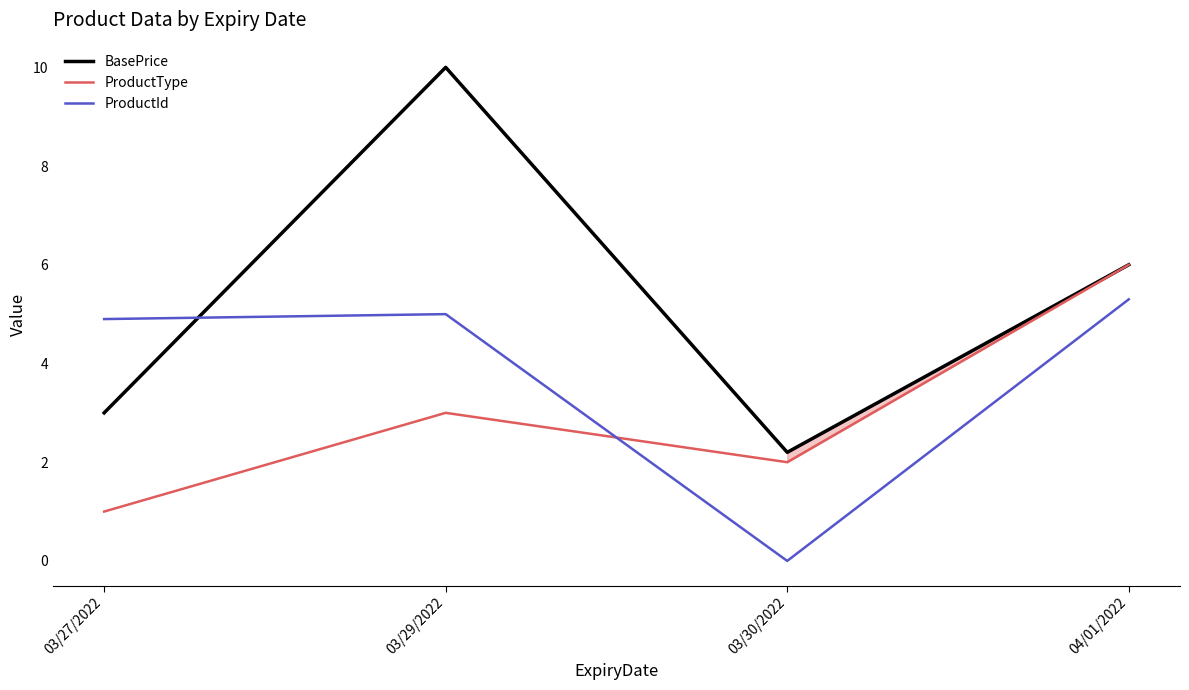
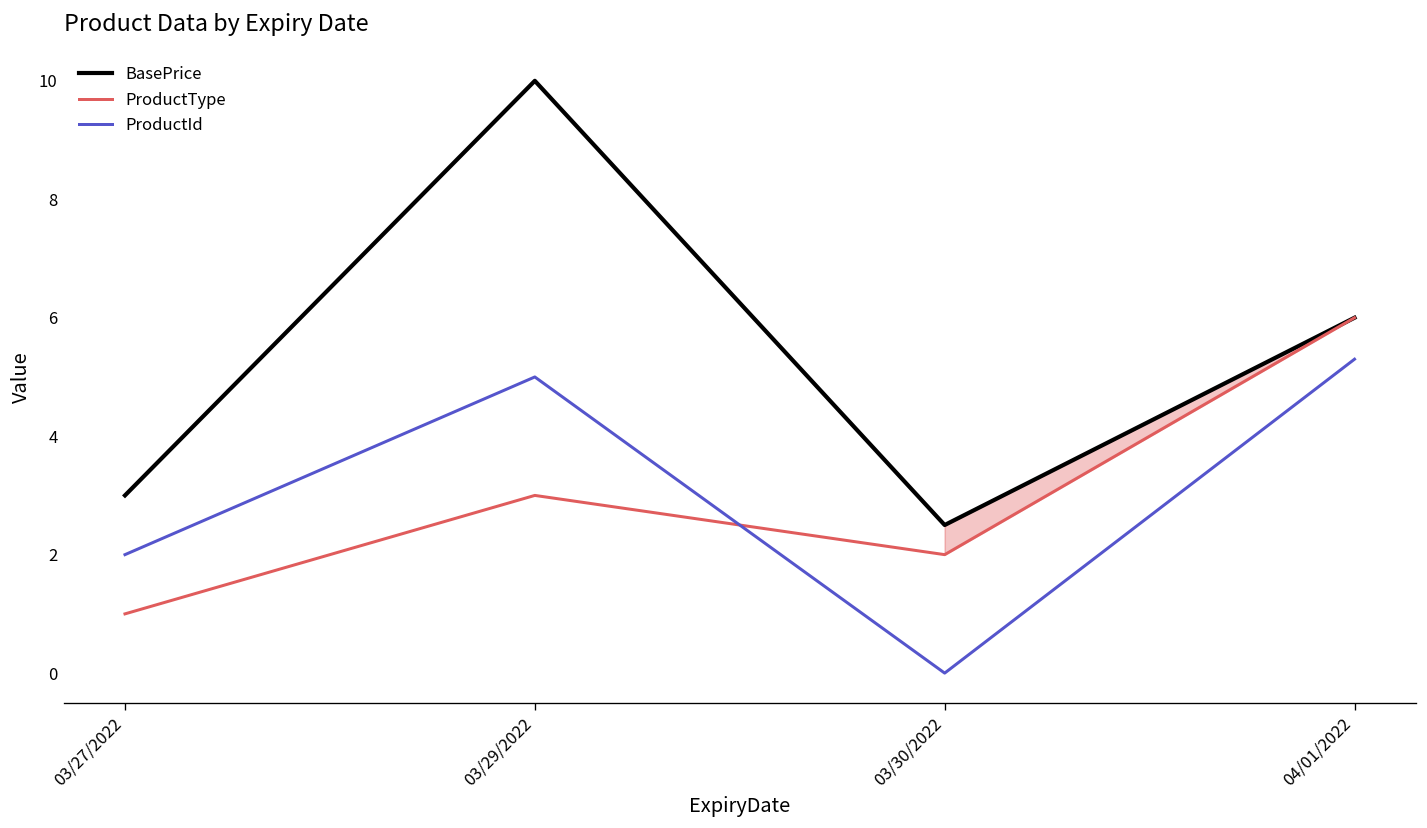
  {
    "BasePrice": {
      "03/27/2022": 3.0,
      "03/29/2022": 10.0,
-     "03/30/2022": 2.2
+     "03/30/2022": 2.5
    },
    "ProductId": {
-     "03/27/2022": 4.9,
+     "03/27/2022": 2.0,
      "03/29/2022": 5.0,
      "03/30/2022": 0.0,
      "04/01/2022": 5.3
    }
  }
